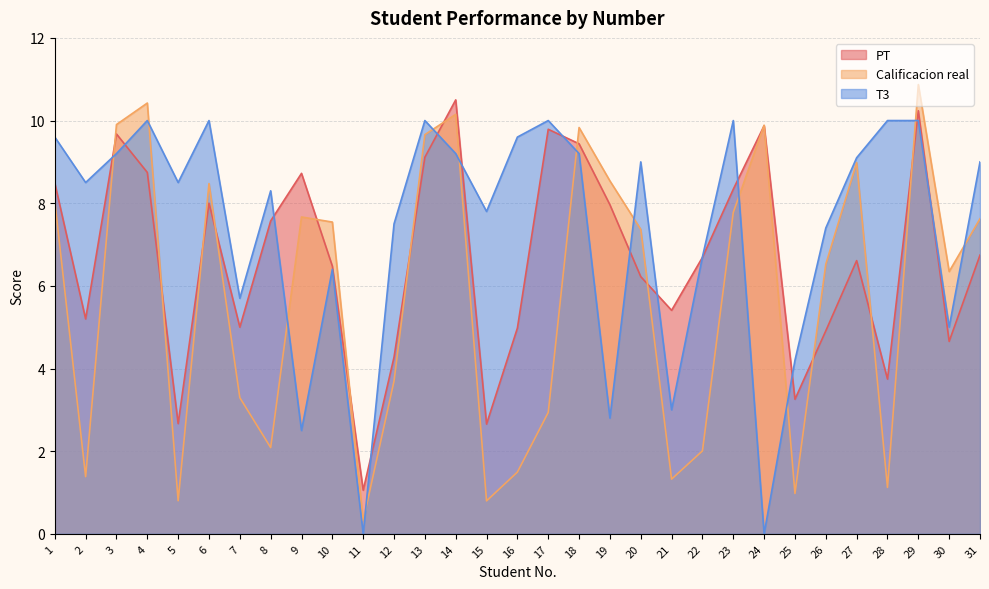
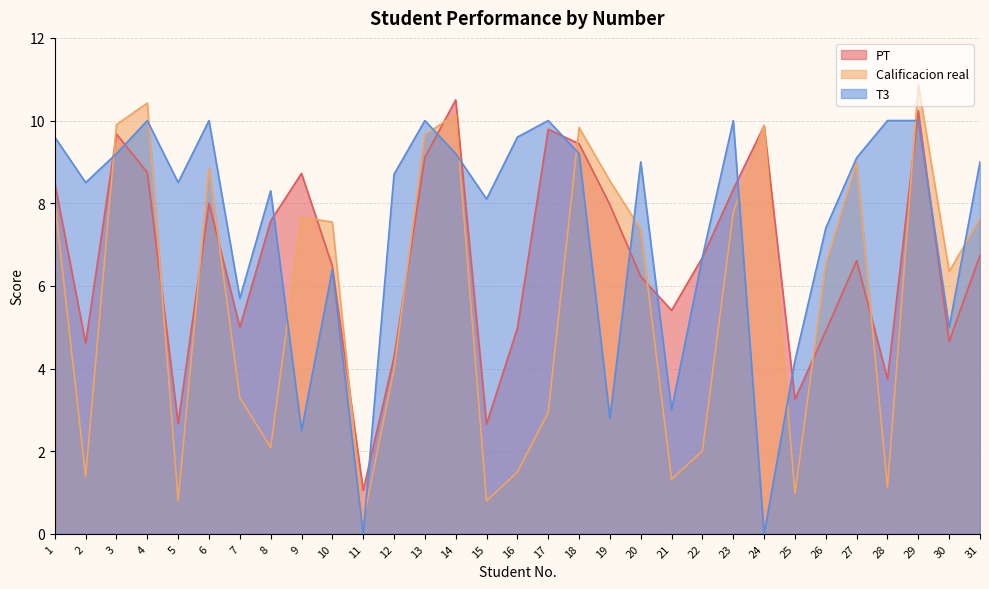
  {
    "PT": {
      "1": 8.5,
-     "2": 5.2,
+     "2": 4.6,
      "3": 9.7,
      "4": 8.7,
      "5": 2.7,
      "6": 8.0,
      "7": 5.0,
      "8": 7.6,
      "9": 8.7,
      "10": 6.5,
      "11": 1.1,
      "12": 4.3,
      "13": 9.1,
      "14": 10.5,
      "15": 2.7,
      "16": 5.0,
      "17": 9.8,
      "18": 9.4,
      "19": 8.0,
      "20": 6.2,
      "21": 5.4,
      "23": 8.3,
      "25": 3.3,
      "26": 4.9,
      "27": 6.6,
      "28": 3.7,
      "29": 10.2,
      "30": 4.7,
      "31": 6.7
    },
    "Calificacion real": {
      "1": 8.0,
      "2": 1.4,
      "3": 9.9,
      "4": 10.4,
      "5": 0.8,
-     "6": 8.5,
+     "6": 8.9,
      "7": 3.3,
      "8": 2.1,
      "9": 7.7,
      "10": 7.5,
      "11": 0.3,
-     "12": 3.7,
+     "12": 4.0,
      "13": 9.7,
      "14": 10.2,
      "15": 0.8,
      "16": 1.5,
      "17": 2.9,
      "18": 9.8,
      "19": 8.5,
      "20": 7.4,
      "21": 1.3,
      "22": 2.0,
      "23": 7.8,
      "25": 1.0,
      "26": 6.5,
      "27": 9.0,
      "28": 1.1,
      "30": 6.3,
      "31": 7.6
    },
    "T3": {
      "1": 9.6,
      "2": 8.5,
      "3": 9.2,
      "4": 10.0,
      "5": 8.5,
      "6": 10.0,
      "7": 5.7,
      "8": 8.3,
      "9": 2.5,
      "10": 6.4,
      "11": 0.0,
-     "12": 7.5,
+     "12": 8.7,
      "13": 10.0,
      "14": 9.2,
-     "15": 7.8,
+     "15": 8.1,
      "16": 9.6,
      "17": 10.0,
      "18": 9.2,
      "19": 2.8,
      "20": 9.0,
      "21": 3.0,
      "23": 10.0,
      "24": 0.0,
      "25": 4.2,
      "26": 7.4,
      "27": 9.1,
      "28": 10.0,
      "29": 10.0,
      "30": 5.0,
      "31": 9.0
    }
  }
